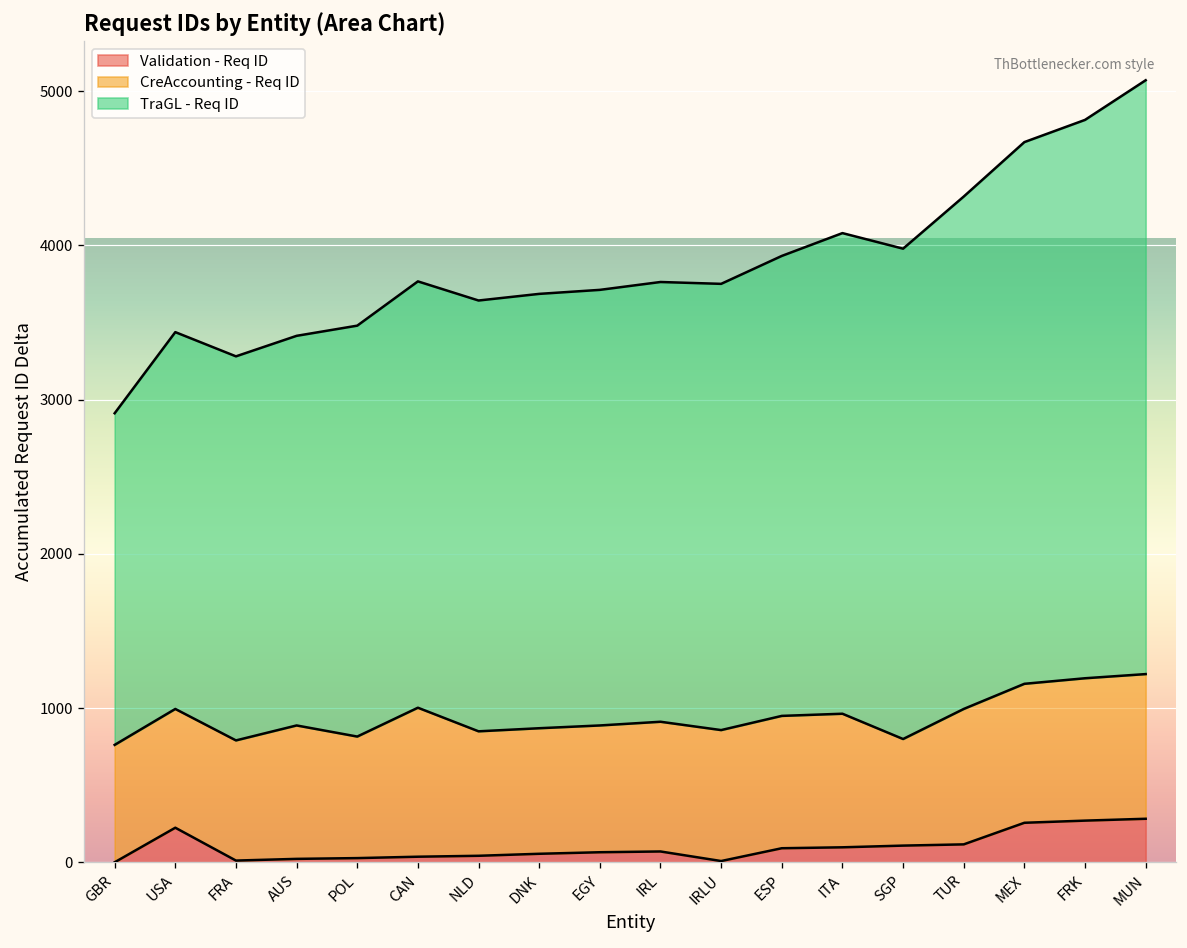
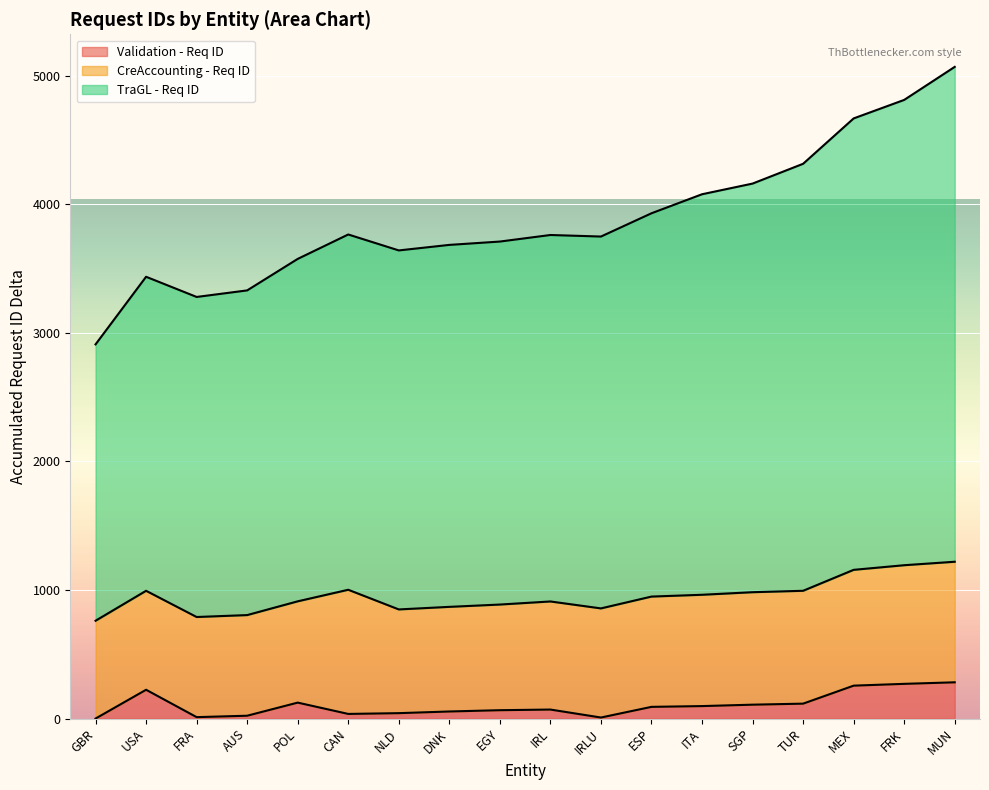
  {
    "Validation - Req ID": {
      "GBR": 0,
      "USA": 220,
      "FRA": 10,
      "AUS": 20,
-     "POL": 30,
+     "POL": 120,
      "CAN": 40,
      "NLD": 40,
      "DNK": 60,
      "EGY": 70,
      "IRL": 70,
      "IRLU": 10,
      "ESP": 90,
      "ITA": 100,
      "SGP": 110,
      "TUR": 120,
      "MEX": 260,
      "FRK": 270,
      "MUN": 280
    },
    "CreAccounting - Req ID": {
      "GBR": 760,
      "USA": 770,
      "FRA": 780,
-     "AUS": 870,
+     "AUS": 780,
      "POL": 790,
      "CAN": 970,
      "NLD": 810,
      "DNK": 810,
      "EGY": 820,
      "IRL": 840,
      "IRLU": 850,
      "ESP": 860,
      "ITA": 870,
-     "SGP": 690,
+     "SGP": 880,
      "TUR": 880,
      "MEX": 900,
      "FRK": 920,
      "MUN": 940
    },
    "TraGL - Req ID": {
      "GBR": 2150,
      "USA": 2440,
      "FRA": 2490,
      "AUS": 2530,
      "POL": 2660,
      "CAN": 2760,
      "NLD": 2790,
      "DNK": 2820,
      "EGY": 2820,
      "IRL": 2850,
      "IRLU": 2890,
      "ESP": 2980,
      "ITA": 3120,
      "SGP": 3180,
      "TUR": 3320,
      "MEX": 3510,
      "FRK": 3620,
      "MUN": 3850
    }
  }
